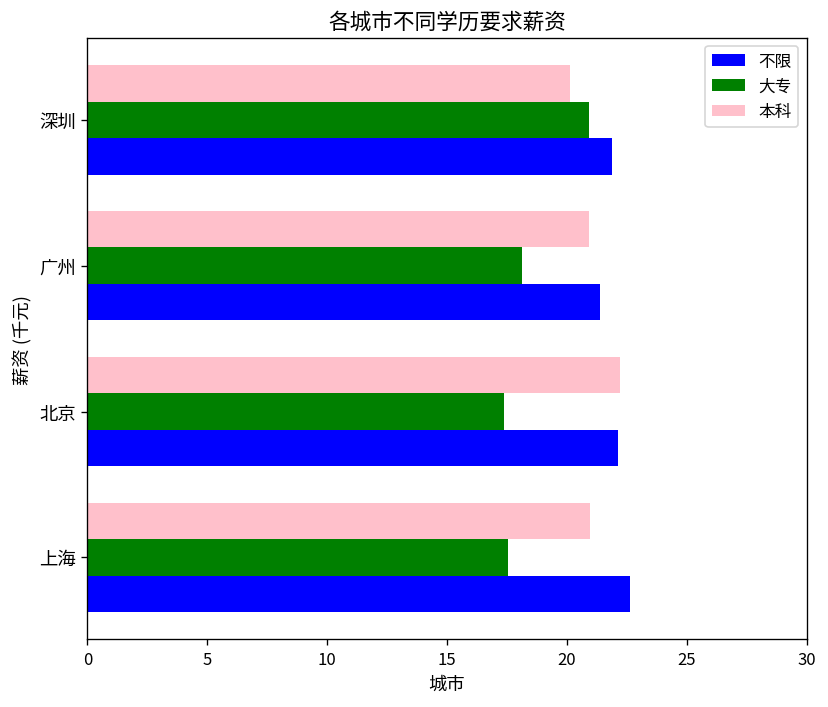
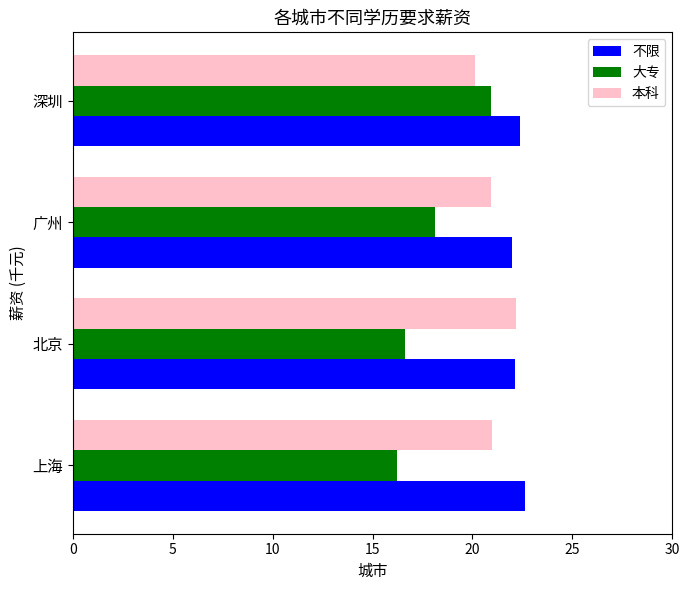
  {
    "不限": {
-     "深圳": 21.9,
-     "广州": 21.4,
+     "深圳": 22.4,
+     "广州": 22.0,
      "北京": 22.1,
      "上海": 22.6
    },
    "大专": {
      "深圳": 20.9,
      "广州": 18.1,
-     "北京": 17.4,
-     "上海": 17.6
+     "北京": 16.6,
+     "上海": 16.2
    },
    "本科": {
      "深圳": 20.1,
      "广州": 20.9,
      "北京": 22.2,
      "上海": 21.0
    }
  }
